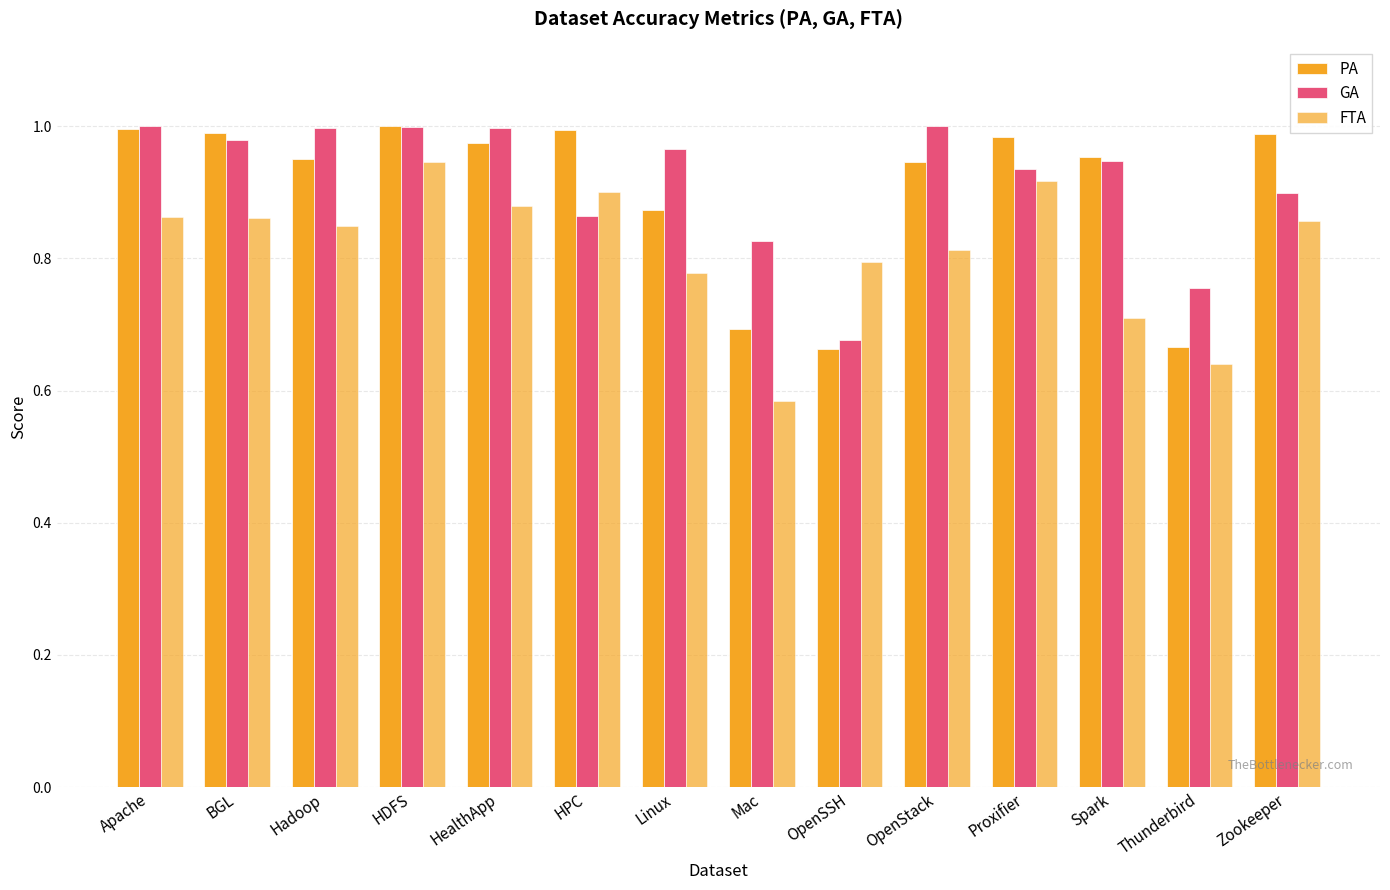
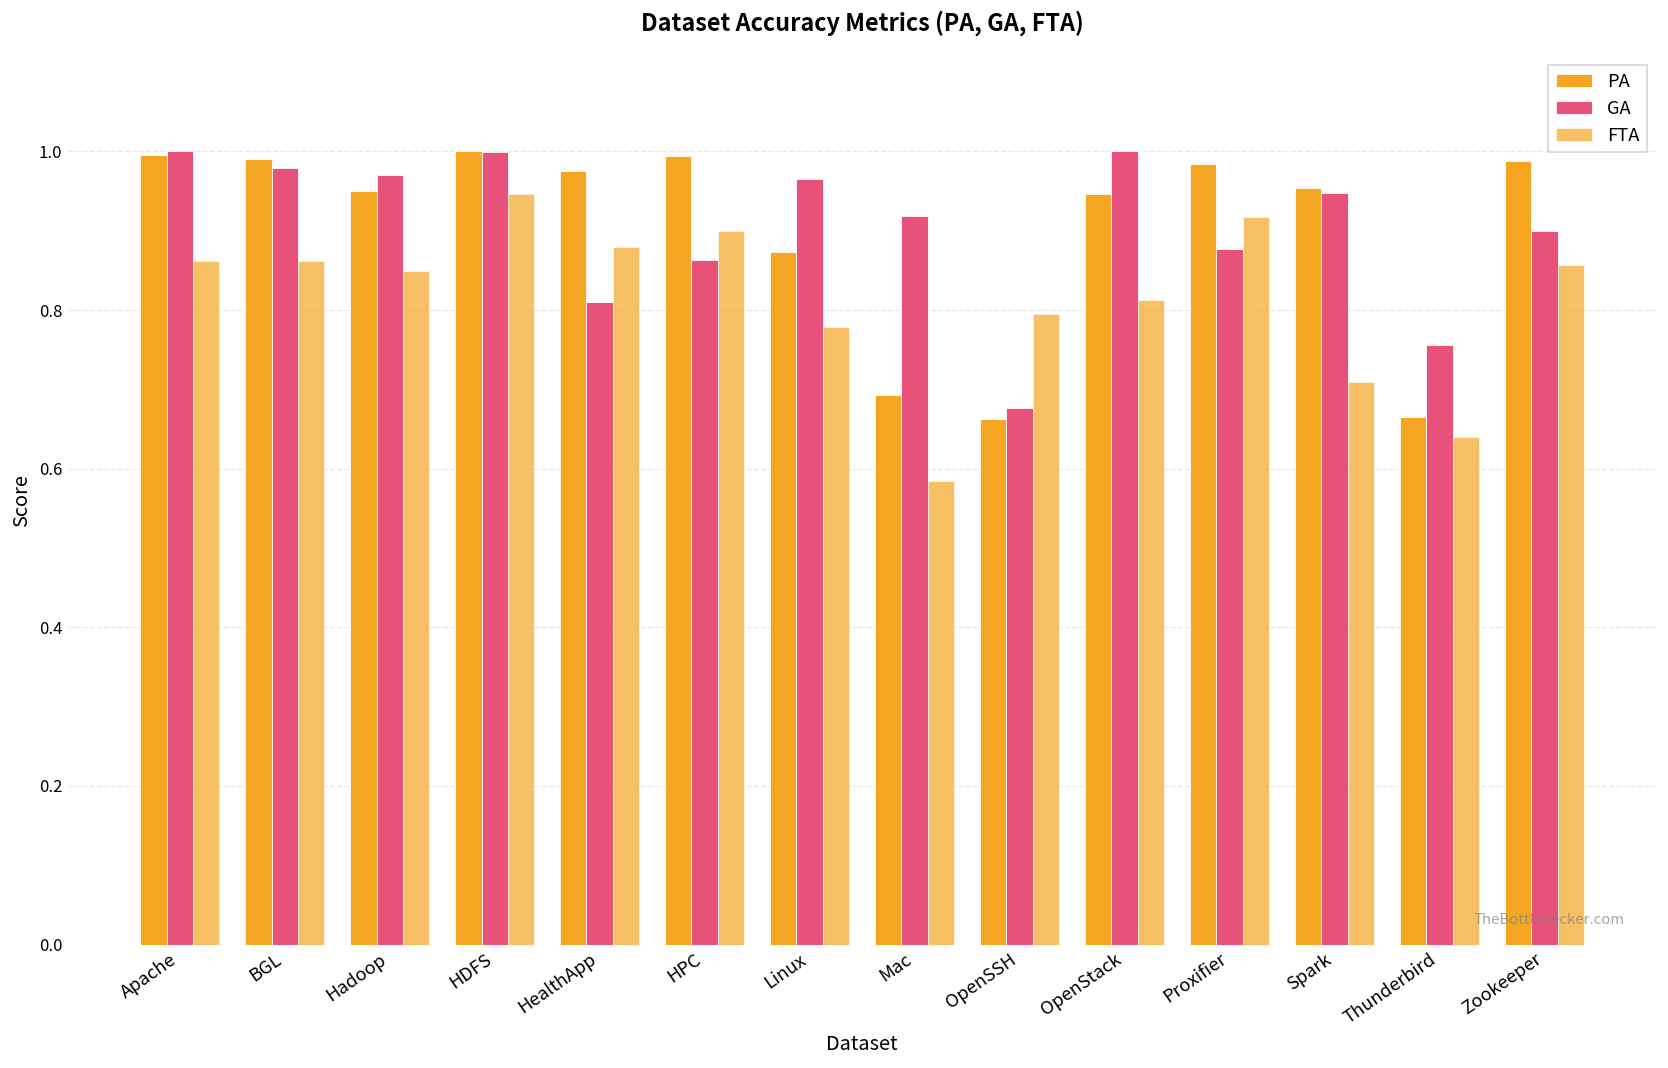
  {
    "GA": {
      "Apache": 1.00,
      "BGL": 0.98,
-     "Hadoop": 1.00,
+     "Hadoop": 0.97,
      "HDFS": 1.00,
-     "HealthApp": 1.00,
+     "HealthApp": 0.81,
      "HPC": 0.86,
      "Linux": 0.97,
-     "Mac": 0.83,
+     "Mac": 0.92,
      "OpenSSH": 0.68,
      "OpenStack": 1.00,
-     "Proxifier": 0.94,
+     "Proxifier": 0.88,
      "Spark": 0.95,
      "Thunderbird": 0.76,
      "Zookeeper": 0.90
    }
  }
